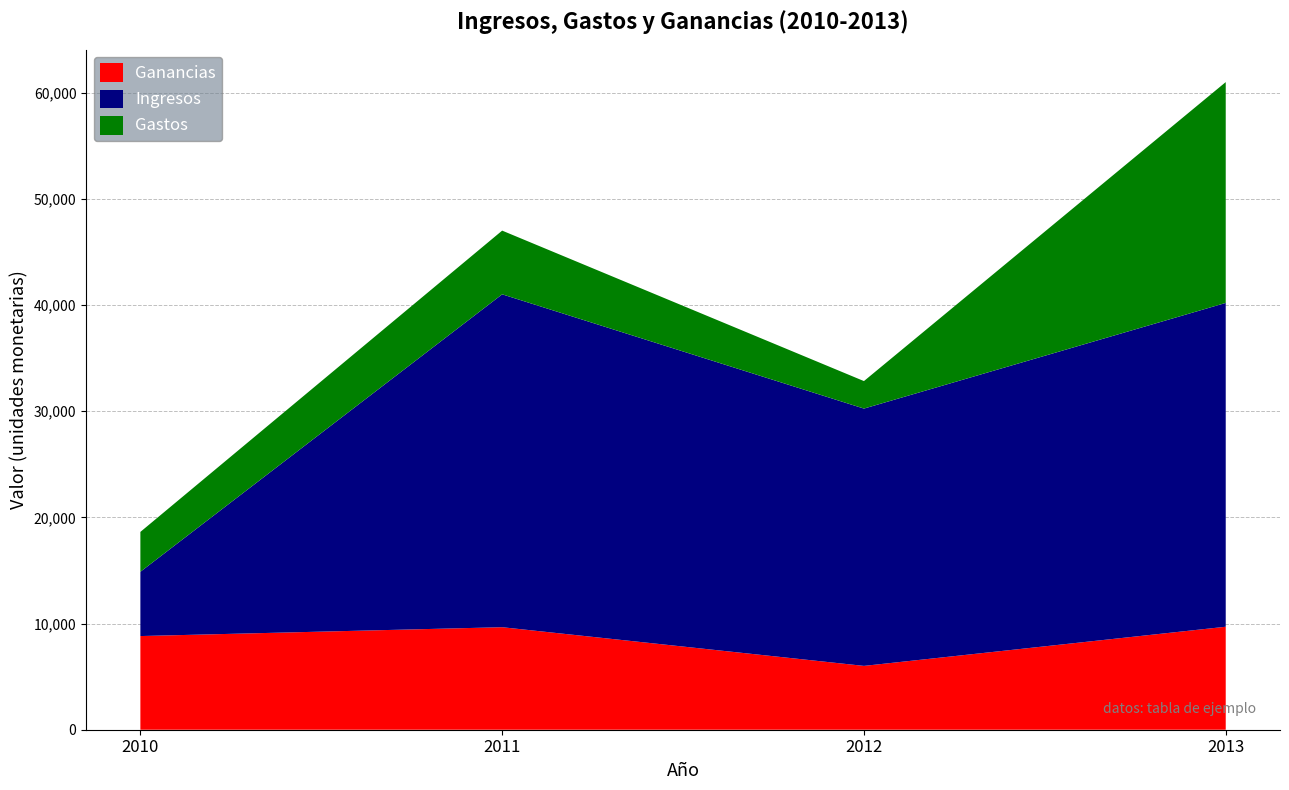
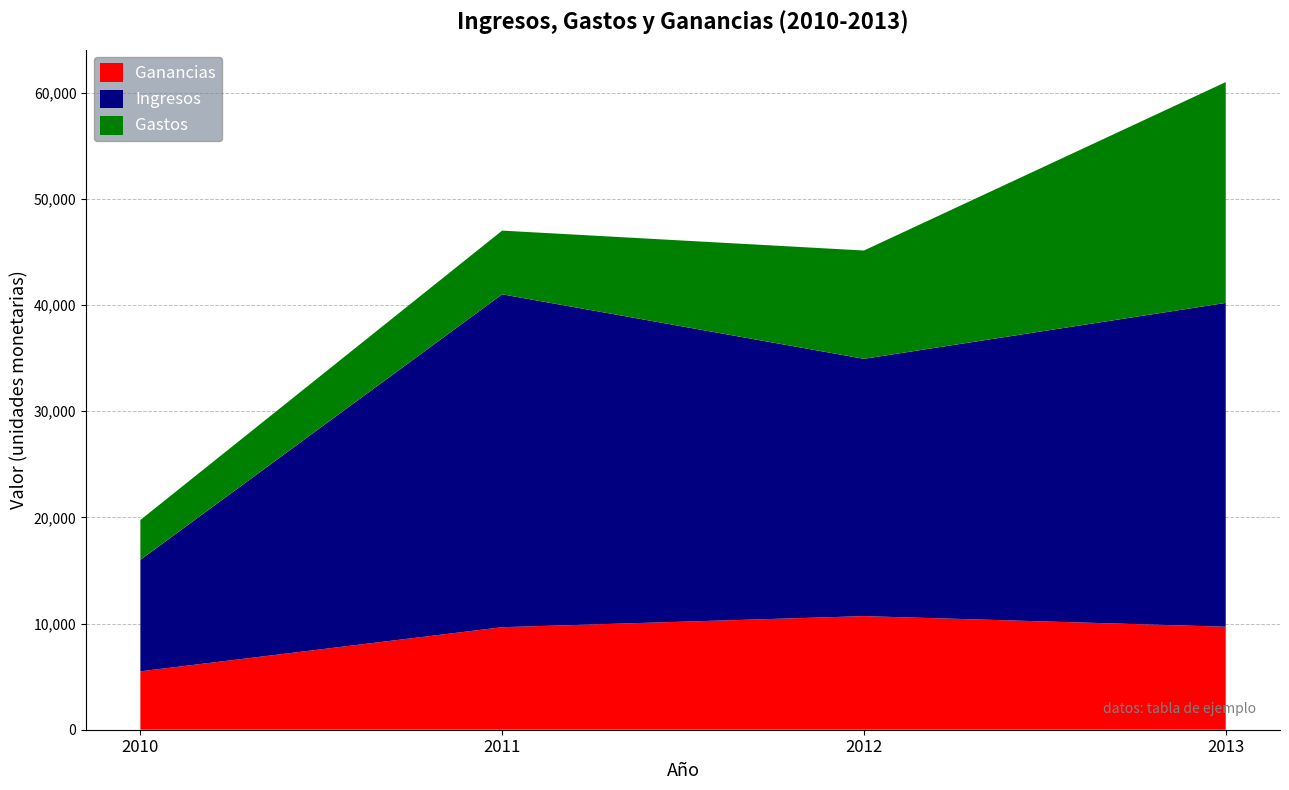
  {
    "Ganancias": {
-     "2010": "8,800",
-     "2012": "6,000"
+     "2010": "5,500",
+     "2012": "10,700"
    },
    "Ingresos": {
-     "2010": "6,100"
+     "2010": "10,500"
    },
    "Gastos": {
      "2010": "3,800",
      "2011": "6,000",
-     "2012": "2,600",
+     "2012": "10,200",
      "2013": "20,800"
    }
  }
